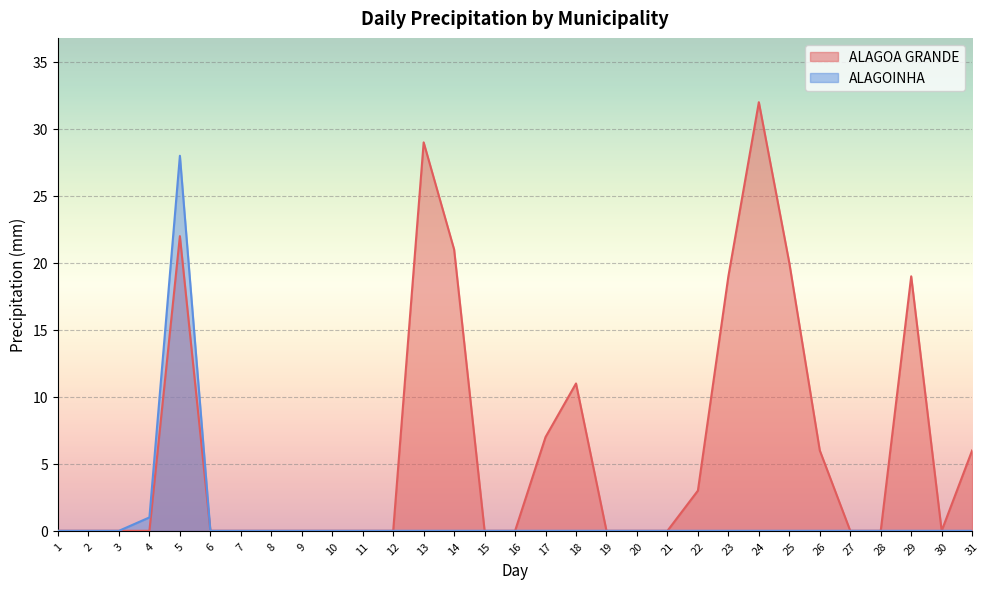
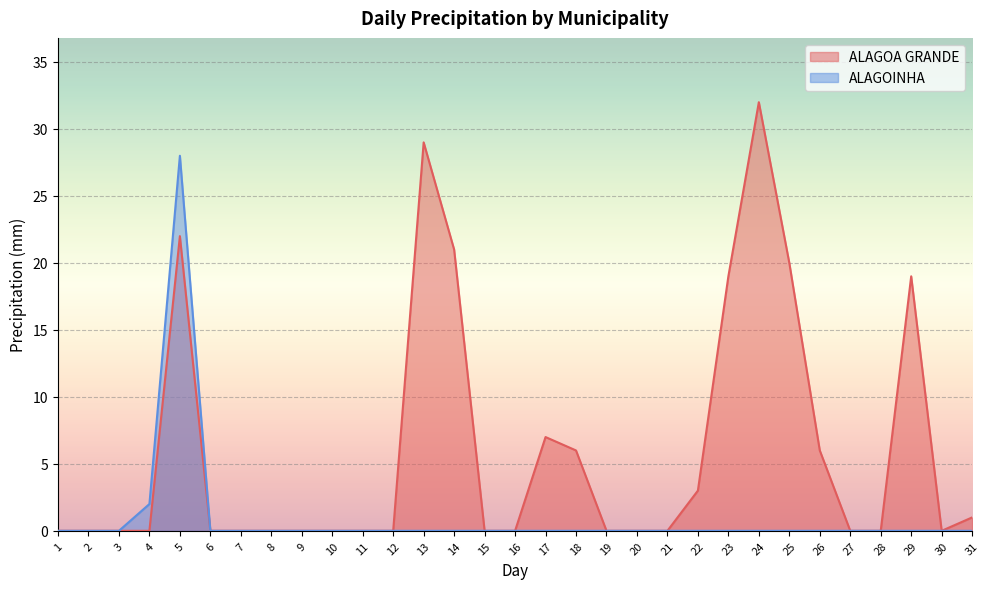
  {
    "ALAGOA GRANDE": {
      "4": 0,
      "5": 22,
      "13": 29,
      "14": 21,
      "17": 7,
-     "18": 11,
+     "18": 6,
      "22": 3,
      "23": 19,
      "24": 32,
      "25": 20,
      "26": 6,
      "29": 19,
-     "31": 6
+     "31": 1
    },
    "ALAGOINHA": {
-     "4": 1,
+     "4": 2,
      "5": 28,
      "13": 0,
      "14": 0,
      "17": 0,
      "18": 0,
      "22": 0,
      "23": 0,
      "24": 0,
      "25": 0,
      "26": 0,
      "29": 0,
      "31": 0
    }
  }
